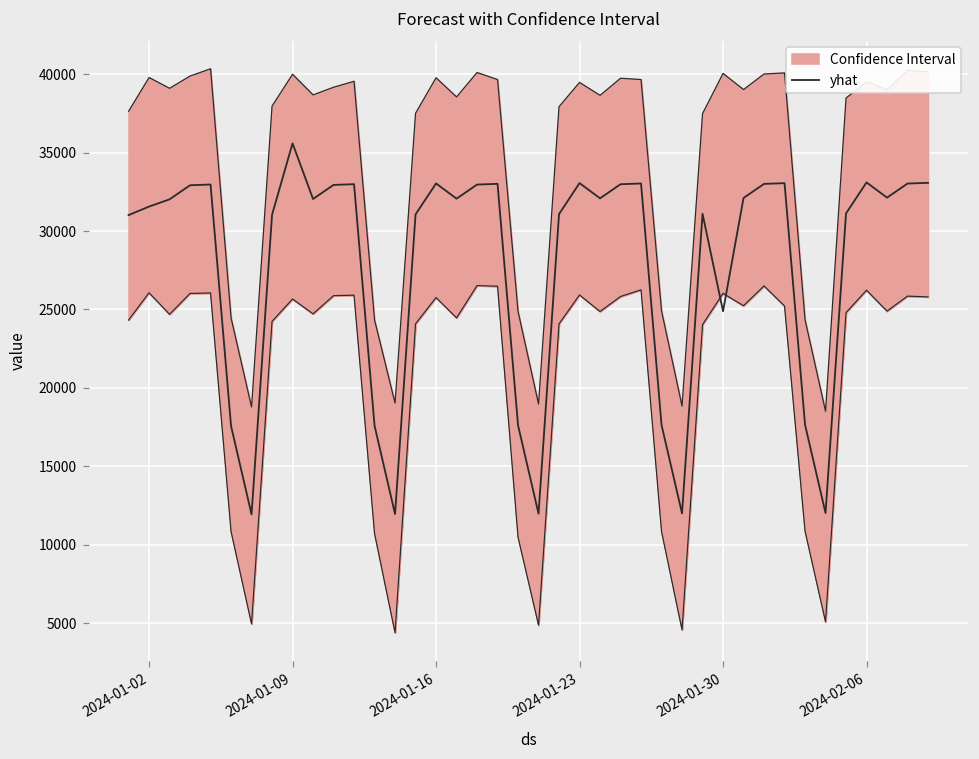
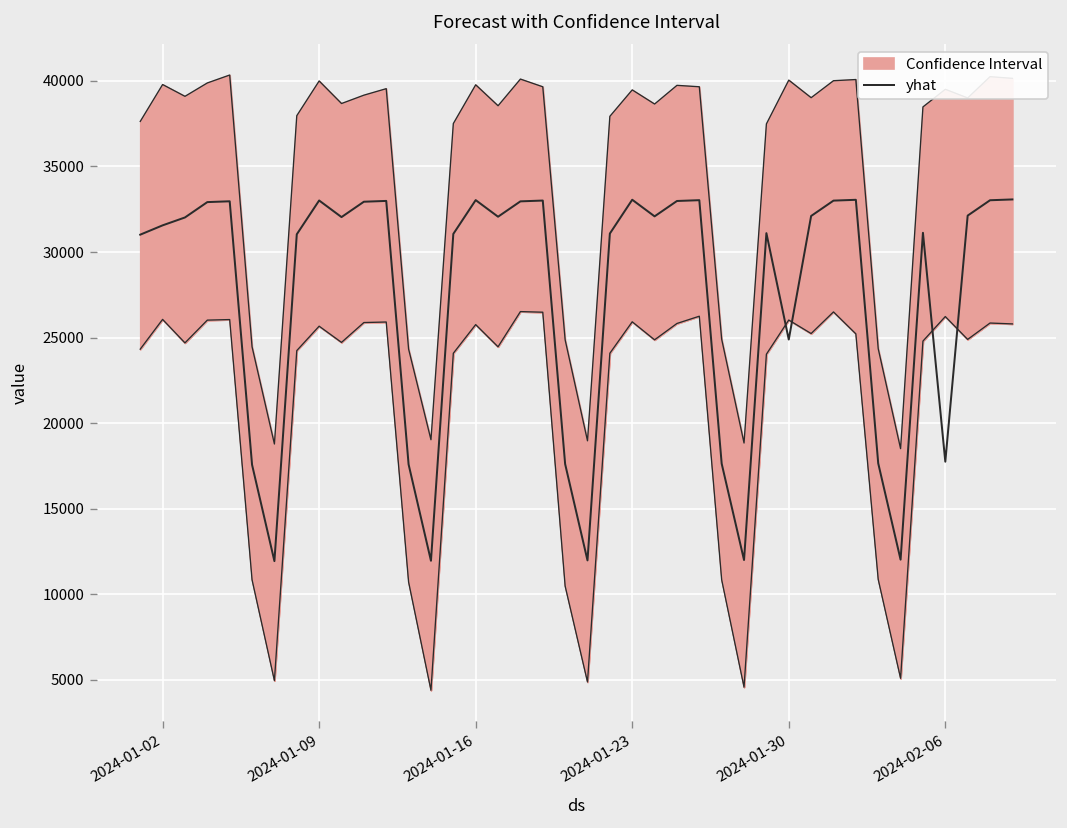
  {
    "yhat": {
      "2024-01-02": 31600,
-     "2024-01-09": 35600,
+     "2024-01-09": 33000,
      "2024-01-16": 33000,
      "2024-01-23": 33100,
      "2024-01-30": 24900,
-     "2024-02-06": 33100
+     "2024-02-06": 17700
    }
  }
